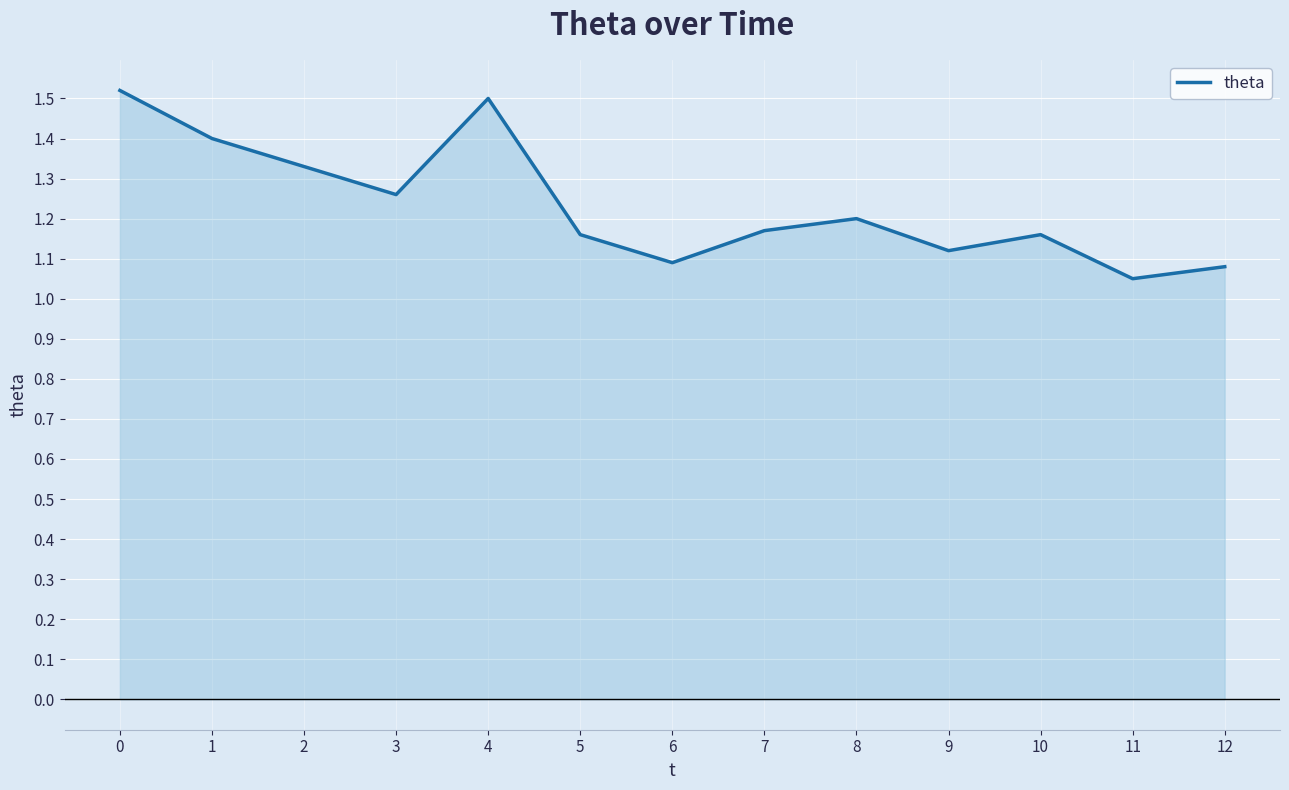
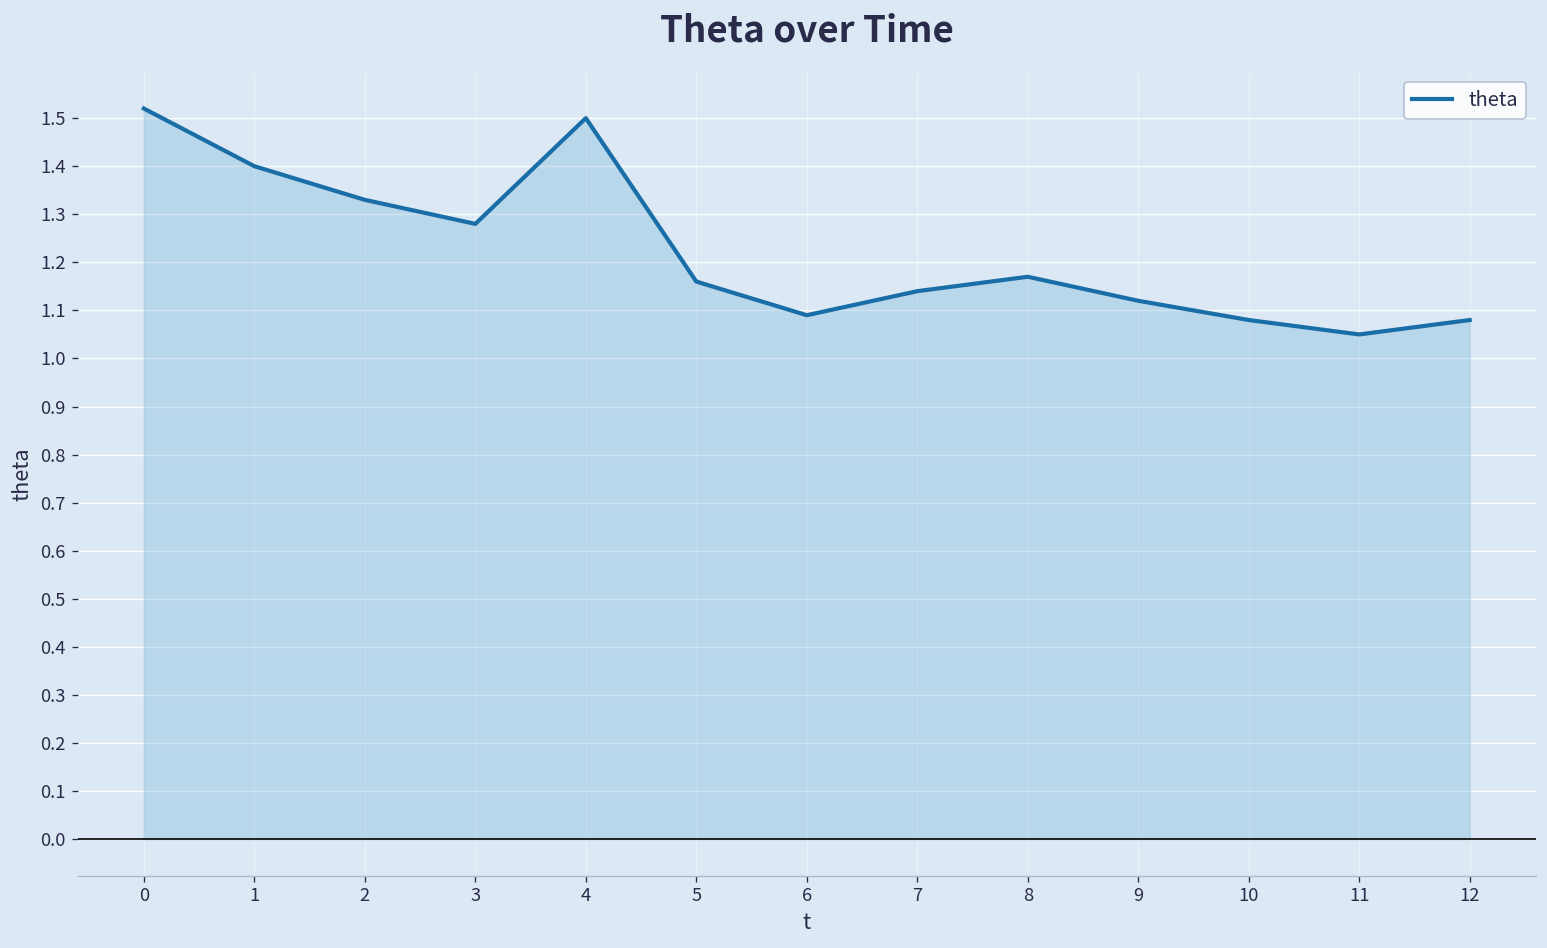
  {
    "0": 1.52,
    "1": 1.40,
    "2": 1.33,
-   "3": 1.26,
+   "3": 1.28,
    "4": 1.50,
    "5": 1.16,
    "6": 1.09,
-   "7": 1.17,
-   "8": 1.20,
+   "7": 1.14,
+   "8": 1.17,
    "9": 1.12,
-   "10": 1.16,
+   "10": 1.08,
    "11": 1.05,
    "12": 1.08
  }
